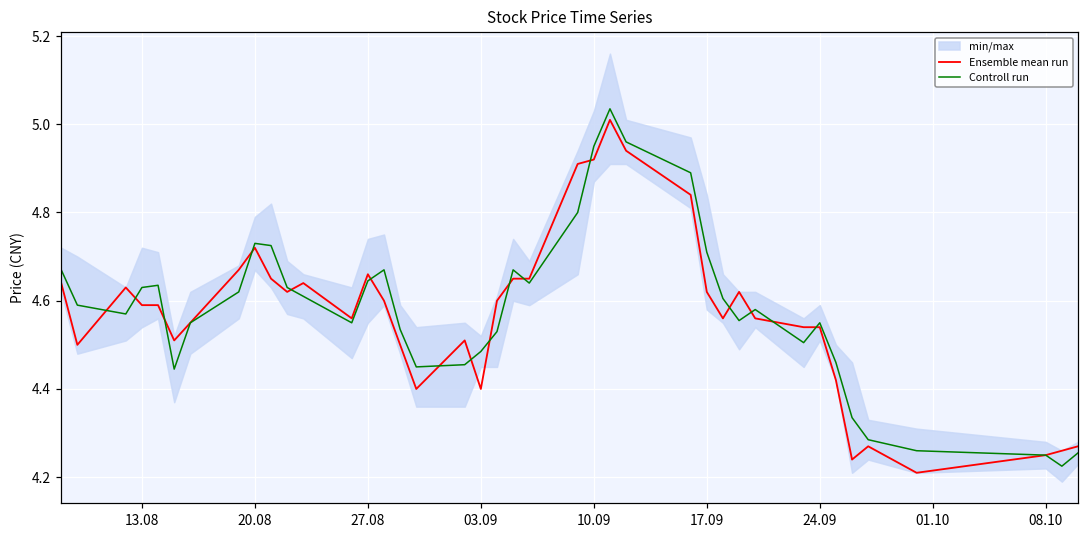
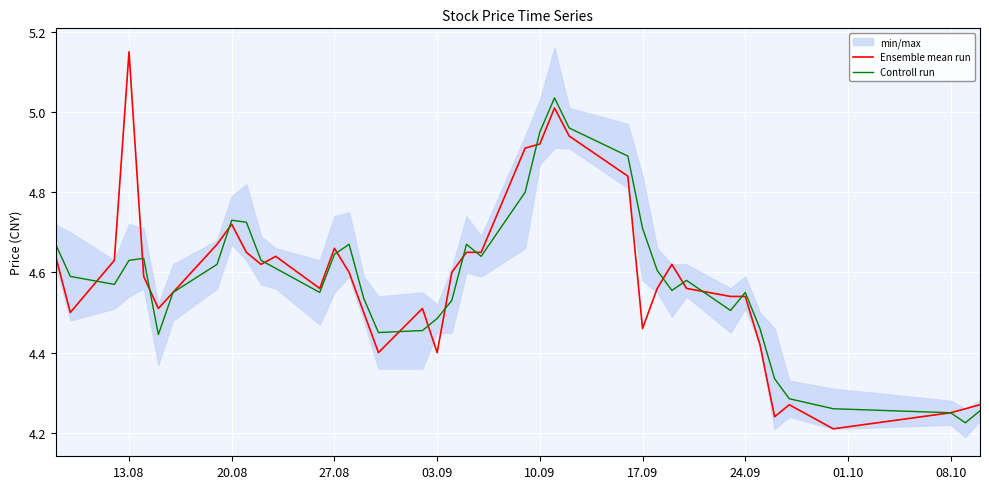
  {
    "Ensemble mean run": {
-     "13.08": 4.59,
+     "13.08": 5.15,
      "20.08": 4.72,
      "27.08": 4.66,
      "03.09": 4.40,
      "10.09": 4.92,
-     "17.09": 4.62,
+     "17.09": 4.46,
      "24.09": 4.54
    },
    "Controll run": {
      "13.08": 4.63,
      "20.08": 4.73,
      "27.08": 4.65,
      "03.09": 4.48,
      "10.09": 4.95,
      "17.09": 4.71,
      "24.09": 4.55
    }
  }
